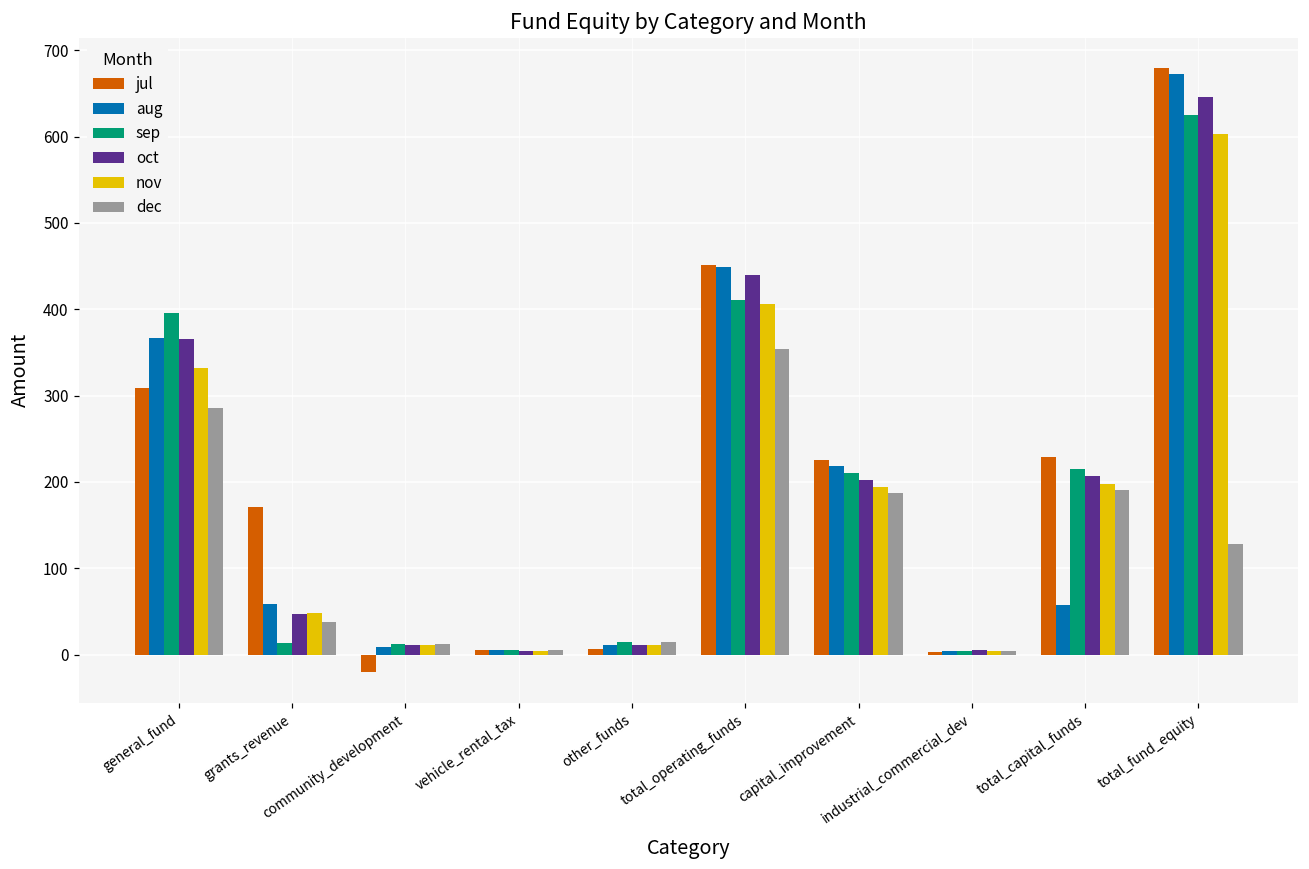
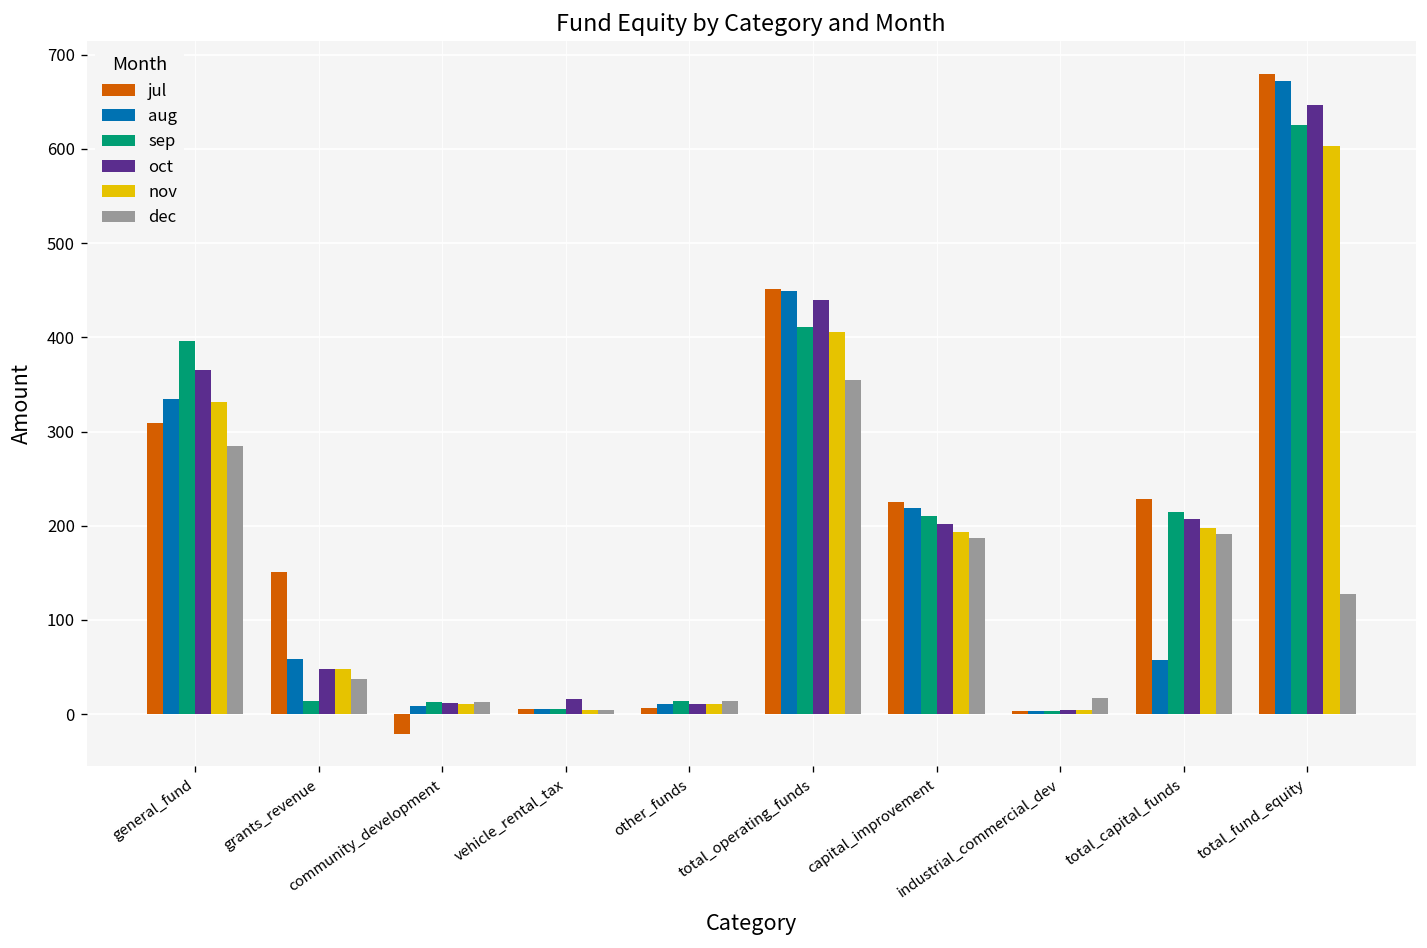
  {
    "jul": {
      "general_fund": 310,
-     "grants_revenue": 170,
+     "grants_revenue": 150,
      "community_development": -20,
      "vehicle_rental_tax": 10,
      "other_funds": 10,
      "total_operating_funds": 450,
      "capital_improvement": 230,
      "industrial_commercial_dev": 0,
      "total_capital_funds": 230,
      "total_fund_equity": 680
    },
    "aug": {
-     "general_fund": 370,
+     "general_fund": 330,
      "grants_revenue": 60,
      "community_development": 10,
      "vehicle_rental_tax": 10,
      "other_funds": 10,
      "total_operating_funds": 450,
      "capital_improvement": 220,
      "industrial_commercial_dev": 0,
      "total_capital_funds": 60,
      "total_fund_equity": 670
    },
    "sep": {
      "general_fund": 400,
      "grants_revenue": 10,
      "community_development": 10,
      "vehicle_rental_tax": 10,
      "other_funds": 10,
      "total_operating_funds": 410,
      "capital_improvement": 210,
      "industrial_commercial_dev": 0,
      "total_capital_funds": 210,
      "total_fund_equity": 630
    },
    "oct": {
      "general_fund": 370,
      "grants_revenue": 50,
      "community_development": 10,
-     "vehicle_rental_tax": 0,
+     "vehicle_rental_tax": 20,
      "other_funds": 10,
      "total_operating_funds": 440,
      "capital_improvement": 200,
      "industrial_commercial_dev": 0,
      "total_capital_funds": 210,
      "total_fund_equity": 650
    },
    "nov": {
      "general_fund": 330,
      "grants_revenue": 50,
      "community_development": 10,
      "vehicle_rental_tax": 0,
      "other_funds": 10,
      "total_operating_funds": 410,
      "capital_improvement": 190,
      "industrial_commercial_dev": 0,
      "total_capital_funds": 200,
      "total_fund_equity": 600
    },
    "dec": {
      "general_fund": 290,
      "grants_revenue": 40,
      "community_development": 10,
      "vehicle_rental_tax": 0,
      "other_funds": 10,
      "total_operating_funds": 350,
      "capital_improvement": 190,
-     "industrial_commercial_dev": 0,
+     "industrial_commercial_dev": 20,
      "total_capital_funds": 190,
      "total_fund_equity": 130
    }
  }
